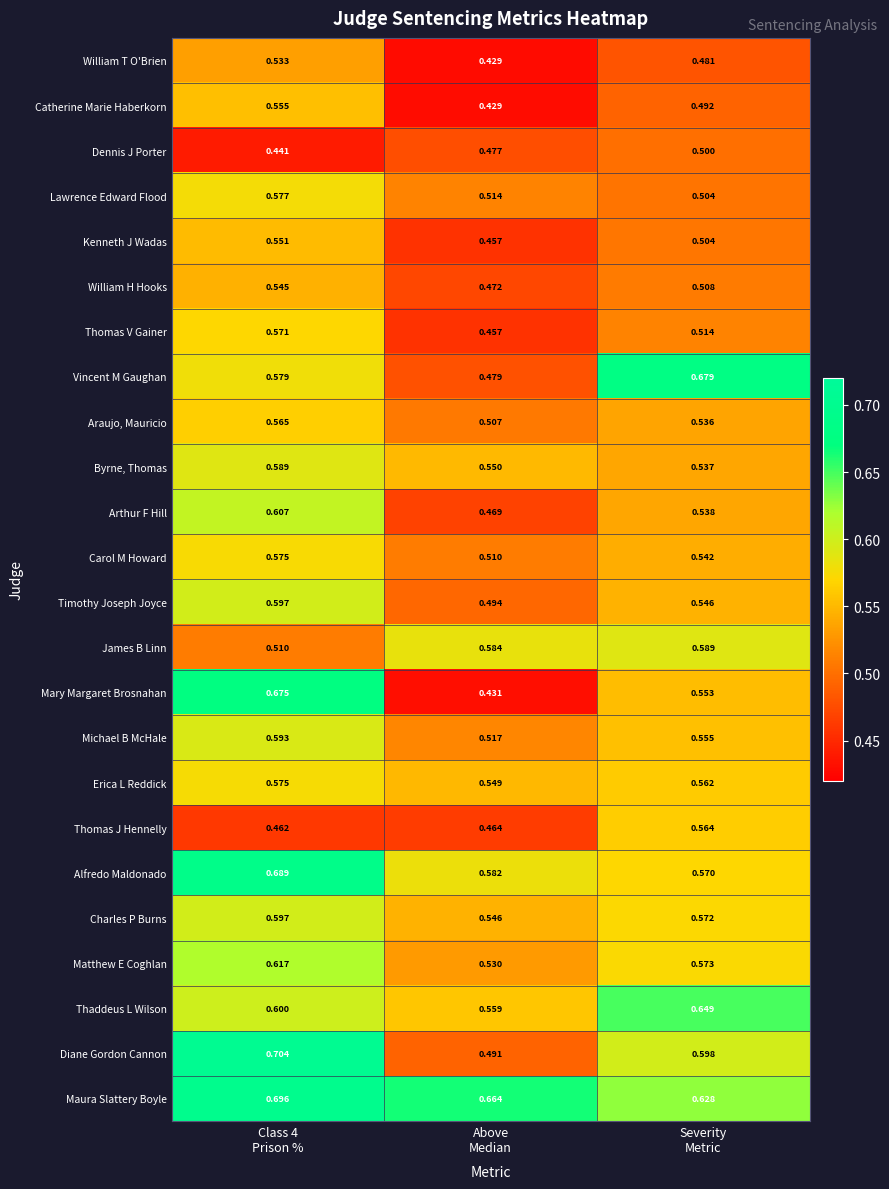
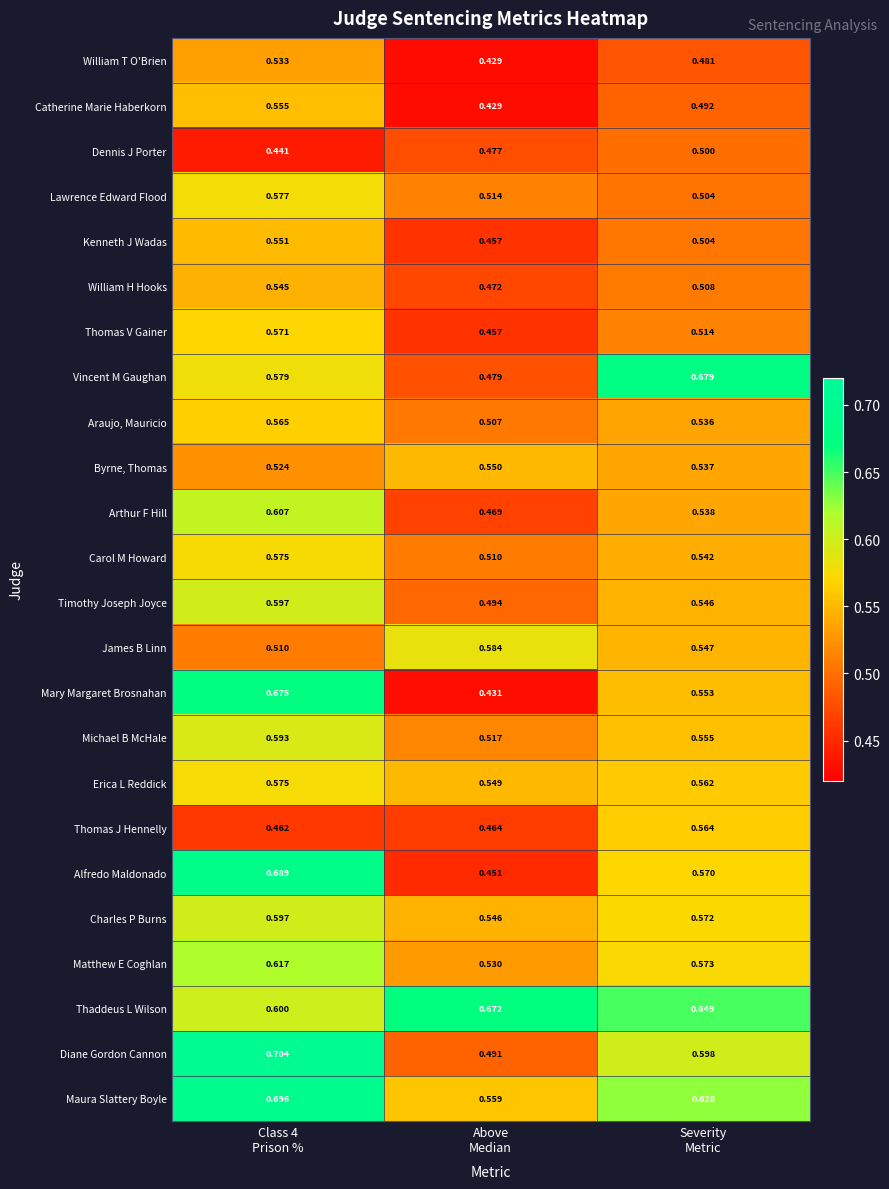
  {
    "William T O'Brien": {
      "Class 4 Prison %": 0.533,
      "Above Median": 0.429,
      "Severity Metric": 0.481
    },
    "Catherine Marie Haberkorn": {
      "Class 4 Prison %": 0.555,
      "Above Median": 0.429,
      "Severity Metric": 0.492
    },
    "Dennis J Porter": {
      "Class 4 Prison %": 0.441,
      "Above Median": 0.477,
      "Severity Metric": 0.500
    },
    "Lawrence Edward Flood": {
      "Class 4 Prison %": 0.577,
      "Above Median": 0.514,
      "Severity Metric": 0.504
    },
    "Kenneth J Wadas": {
      "Class 4 Prison %": 0.551,
      "Above Median": 0.457,
      "Severity Metric": 0.504
    },
    "William H Hooks": {
      "Class 4 Prison %": 0.545,
      "Above Median": 0.472,
      "Severity Metric": 0.508
    },
    "Thomas V Gainer": {
      "Class 4 Prison %": 0.571,
      "Above Median": 0.457,
      "Severity Metric": 0.514
    },
    "Vincent M Gaughan": {
      "Class 4 Prison %": 0.579,
      "Above Median": 0.479,
      "Severity Metric": 0.679
    },
    "Araujo, Mauricio": {
      "Class 4 Prison %": 0.565,
      "Above Median": 0.507,
      "Severity Metric": 0.536
    },
    "Byrne, Thomas": {
-     "Class 4 Prison %": 0.589,
+     "Class 4 Prison %": 0.524,
      "Above Median": 0.550,
      "Severity Metric": 0.537
    },
    "Arthur F Hill": {
      "Class 4 Prison %": 0.607,
      "Above Median": 0.469,
      "Severity Metric": 0.538
    },
    "Carol M Howard": {
      "Class 4 Prison %": 0.575,
      "Above Median": 0.510,
      "Severity Metric": 0.542
    },
    "Timothy Joseph Joyce": {
      "Class 4 Prison %": 0.597,
      "Above Median": 0.494,
      "Severity Metric": 0.546
    },
    "James B Linn": {
      "Class 4 Prison %": 0.510,
      "Above Median": 0.584,
-     "Severity Metric": 0.589
+     "Severity Metric": 0.547
    },
    "Mary Margaret Brosnahan": {
      "Class 4 Prison %": 0.675,
      "Above Median": 0.431,
      "Severity Metric": 0.553
    },
    "Michael B McHale": {
      "Class 4 Prison %": 0.593,
      "Above Median": 0.517,
      "Severity Metric": 0.555
    },
    "Erica L Reddick": {
      "Class 4 Prison %": 0.575,
      "Above Median": 0.549,
      "Severity Metric": 0.562
    },
    "Thomas J Hennelly": {
      "Class 4 Prison %": 0.462,
      "Above Median": 0.464,
      "Severity Metric": 0.564
    },
    "Alfredo Maldonado": {
      "Class 4 Prison %": 0.689,
-     "Above Median": 0.582,
+     "Above Median": 0.451,
      "Severity Metric": 0.570
    },
    "Charles P Burns": {
      "Class 4 Prison %": 0.597,
      "Above Median": 0.546,
      "Severity Metric": 0.572
    },
    "Matthew E Coghlan": {
      "Class 4 Prison %": 0.617,
      "Above Median": 0.530,
      "Severity Metric": 0.573
    },
    "Thaddeus L Wilson": {
      "Class 4 Prison %": 0.600,
-     "Above Median": 0.559,
+     "Above Median": 0.672,
      "Severity Metric": 0.649
    },
    "Diane Gordon Cannon": {
      "Class 4 Prison %": 0.704,
      "Above Median": 0.491,
      "Severity Metric": 0.598
    },
    "Maura Slattery Boyle": {
      "Class 4 Prison %": 0.696,
-     "Above Median": 0.664,
+     "Above Median": 0.559,
      "Severity Metric": 0.628
    }
  }
